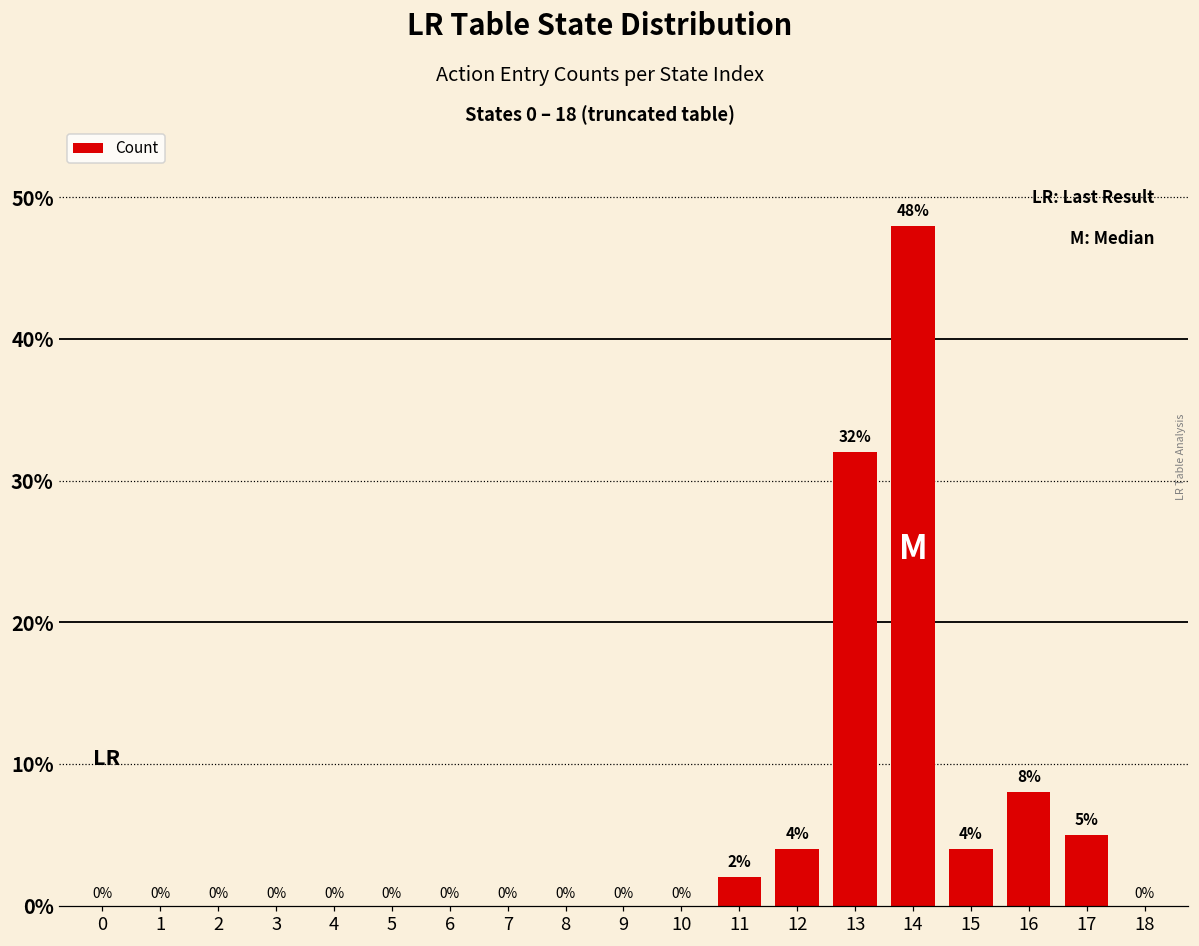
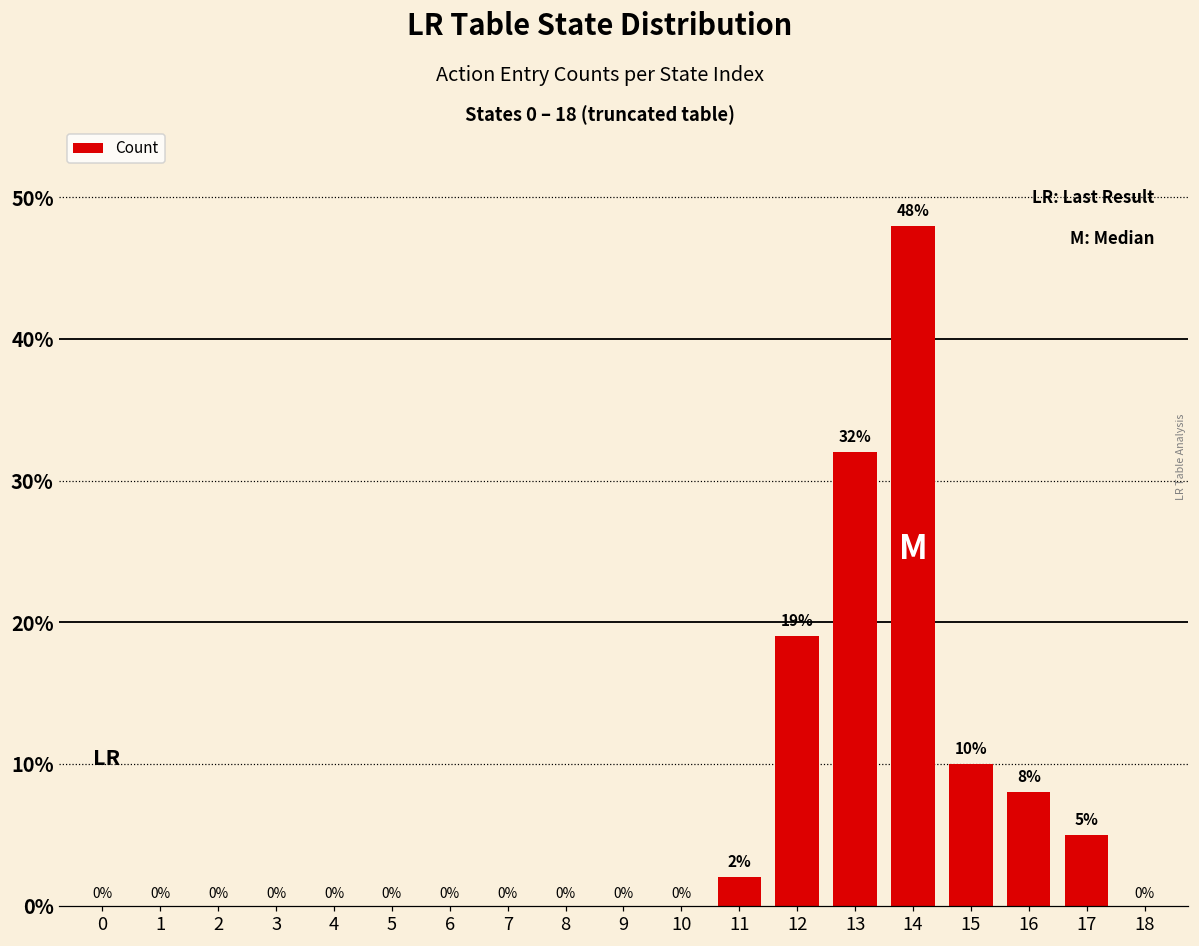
  {
    "0": "0%",
    "1": "0%",
    "2": "0%",
    "3": "0%",
    "4": "0%",
    "5": "0%",
    "6": "0%",
    "7": "0%",
    "8": "0%",
    "9": "0%",
    "10": "0%",
    "11": "2%",
-   "12": "4%",
+   "12": "19%",
    "13": "32%",
    "14": "48%",
-   "15": "4%",
+   "15": "10%",
    "16": "8%",
    "17": "5%",
    "18": "0%"
  }
